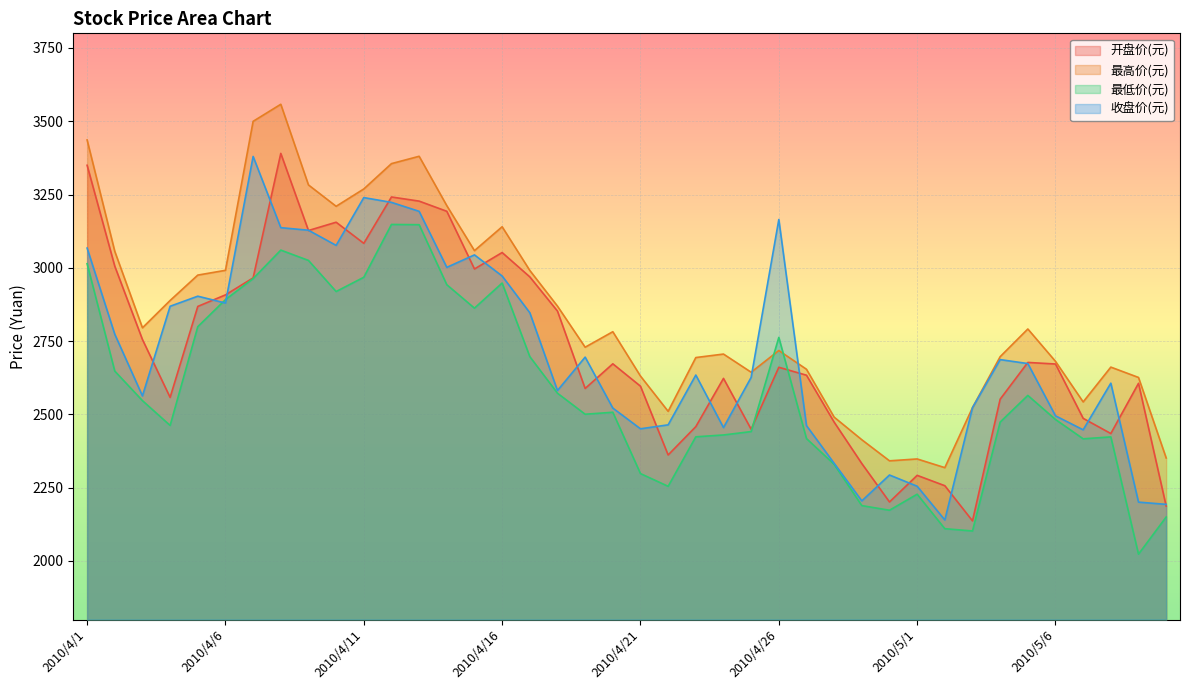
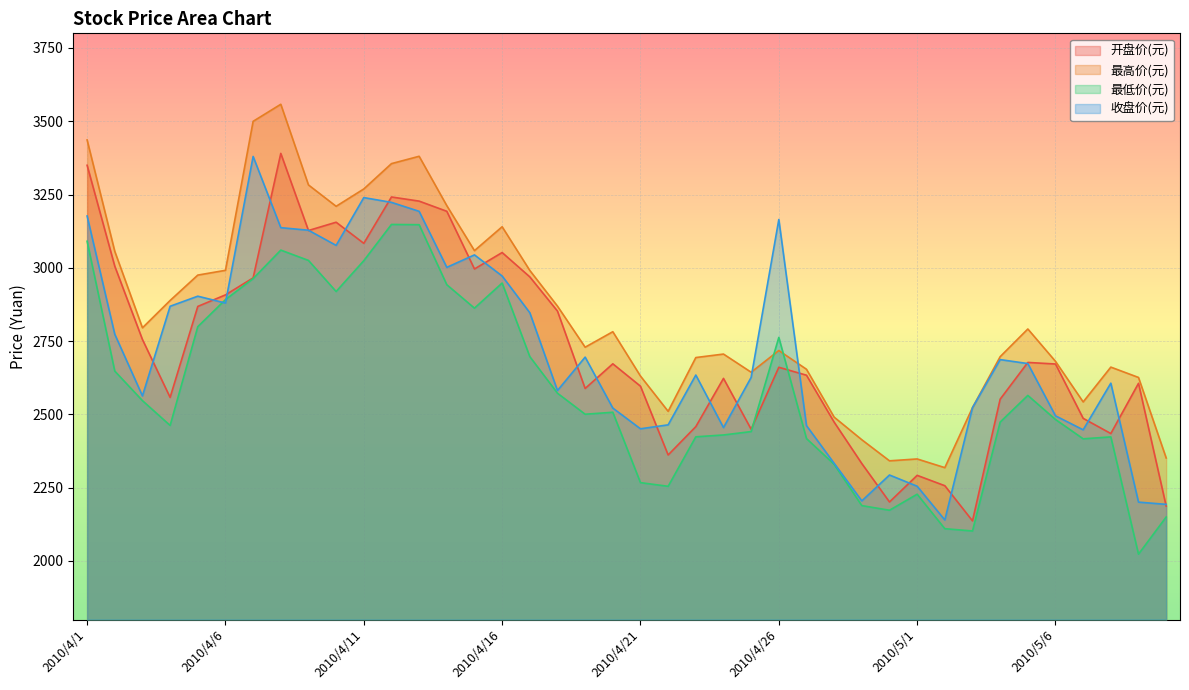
  {
    "最低价(元)": {
-     "2010/4/1": 3010,
+     "2010/4/1": 3090,
      "2010/4/6": 2890,
-     "2010/4/11": 2970,
+     "2010/4/11": 3020,
      "2010/4/16": 2950,
-     "2010/4/21": 2300,
+     "2010/4/21": 2270,
      "2010/4/26": 2760,
      "2010/5/1": 2230,
      "2010/5/6": 2480
    },
    "收盘价(元)": {
-     "2010/4/1": 3070,
+     "2010/4/1": 3180,
      "2010/4/6": 2880,
      "2010/4/11": 3240,
      "2010/4/16": 2970,
      "2010/4/21": 2450,
      "2010/4/26": 3160,
      "2010/5/1": 2250,
      "2010/5/6": 2500
    }
  }
